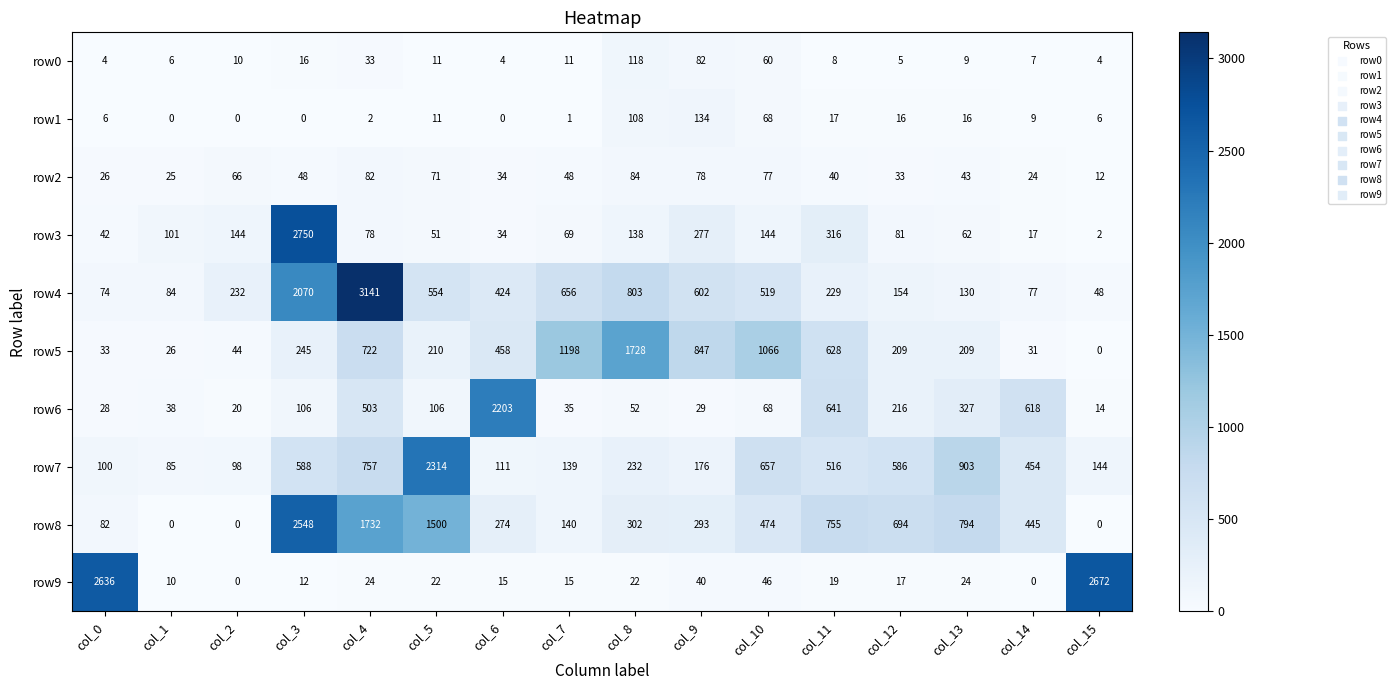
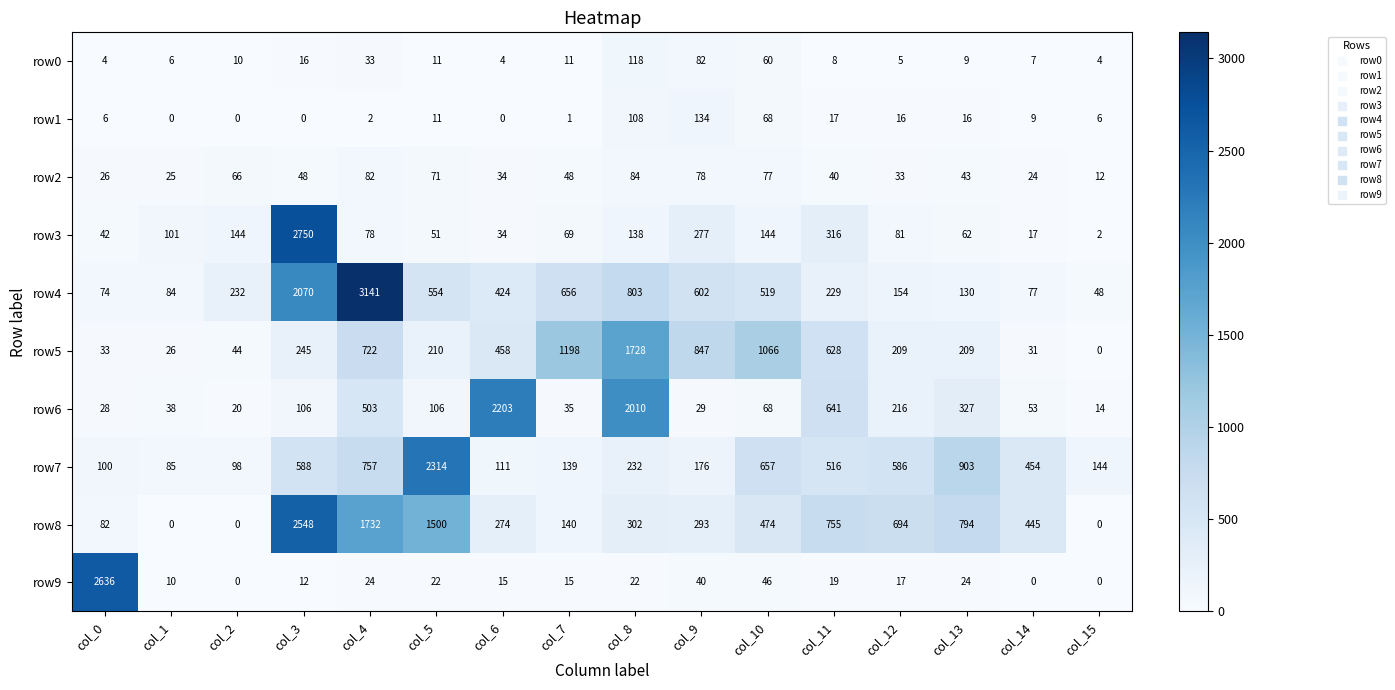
  {
    "row0": {
      "col_0": 4,
      "col_1": 6,
      "col_2": 10,
      "col_3": 16,
      "col_4": 33,
      "col_5": 11,
      "col_6": 4,
      "col_7": 11,
      "col_8": 118,
      "col_9": 82,
      "col_10": 60,
      "col_11": 8,
      "col_12": 5,
      "col_13": 9,
      "col_14": 7,
      "col_15": 4
    },
    "row1": {
      "col_0": 6,
      "col_1": 0,
      "col_2": 0,
      "col_3": 0,
      "col_4": 2,
      "col_5": 11,
      "col_6": 0,
      "col_7": 1,
      "col_8": 108,
      "col_9": 134,
      "col_10": 68,
      "col_11": 17,
      "col_12": 16,
      "col_13": 16,
      "col_14": 9,
      "col_15": 6
    },
    "row2": {
      "col_0": 26,
      "col_1": 25,
      "col_2": 66,
      "col_3": 48,
      "col_4": 82,
      "col_5": 71,
      "col_6": 34,
      "col_7": 48,
      "col_8": 84,
      "col_9": 78,
      "col_10": 77,
      "col_11": 40,
      "col_12": 33,
      "col_13": 43,
      "col_14": 24,
      "col_15": 12
    },
    "row3": {
      "col_0": 42,
      "col_1": 101,
      "col_2": 144,
      "col_3": 2750,
      "col_4": 78,
      "col_5": 51,
      "col_6": 34,
      "col_7": 69,
      "col_8": 138,
      "col_9": 277,
      "col_10": 144,
      "col_11": 316,
      "col_12": 81,
      "col_13": 62,
      "col_14": 17,
      "col_15": 2
    },
    "row4": {
      "col_0": 74,
      "col_1": 84,
      "col_2": 232,
      "col_3": 2070,
      "col_4": 3141,
      "col_5": 554,
      "col_6": 424,
      "col_7": 656,
      "col_8": 803,
      "col_9": 602,
      "col_10": 519,
      "col_11": 229,
      "col_12": 154,
      "col_13": 130,
      "col_14": 77,
      "col_15": 48
    },
    "row5": {
      "col_0": 33,
      "col_1": 26,
      "col_2": 44,
      "col_3": 245,
      "col_4": 722,
      "col_5": 210,
      "col_6": 458,
      "col_7": 1198,
      "col_8": 1728,
      "col_9": 847,
      "col_10": 1066,
      "col_11": 628,
      "col_12": 209,
      "col_13": 209,
      "col_14": 31,
      "col_15": 0
    },
    "row6": {
      "col_0": 28,
      "col_1": 38,
      "col_2": 20,
      "col_3": 106,
      "col_4": 503,
      "col_5": 106,
      "col_6": 2203,
      "col_7": 35,
-     "col_8": 52,
+     "col_8": 2010,
      "col_9": 29,
      "col_10": 68,
      "col_11": 641,
      "col_12": 216,
      "col_13": 327,
-     "col_14": 618,
+     "col_14": 53,
      "col_15": 14
    },
    "row7": {
      "col_0": 100,
      "col_1": 85,
      "col_2": 98,
      "col_3": 588,
      "col_4": 757,
      "col_5": 2314,
      "col_6": 111,
      "col_7": 139,
      "col_8": 232,
      "col_9": 176,
      "col_10": 657,
      "col_11": 516,
      "col_12": 586,
      "col_13": 903,
      "col_14": 454,
      "col_15": 144
    },
    "row8": {
      "col_0": 82,
      "col_1": 0,
      "col_2": 0,
      "col_3": 2548,
      "col_4": 1732,
      "col_5": 1500,
      "col_6": 274,
      "col_7": 140,
      "col_8": 302,
      "col_9": 293,
      "col_10": 474,
      "col_11": 755,
      "col_12": 694,
      "col_13": 794,
      "col_14": 445,
      "col_15": 0
    },
    "row9": {
      "col_0": 2636,
      "col_1": 10,
      "col_2": 0,
      "col_3": 12,
      "col_4": 24,
      "col_5": 22,
      "col_6": 15,
      "col_7": 15,
      "col_8": 22,
      "col_9": 40,
      "col_10": 46,
      "col_11": 19,
      "col_12": 17,
      "col_13": 24,
      "col_14": 0,
-     "col_15": 2672
+     "col_15": 0
    }
  }
